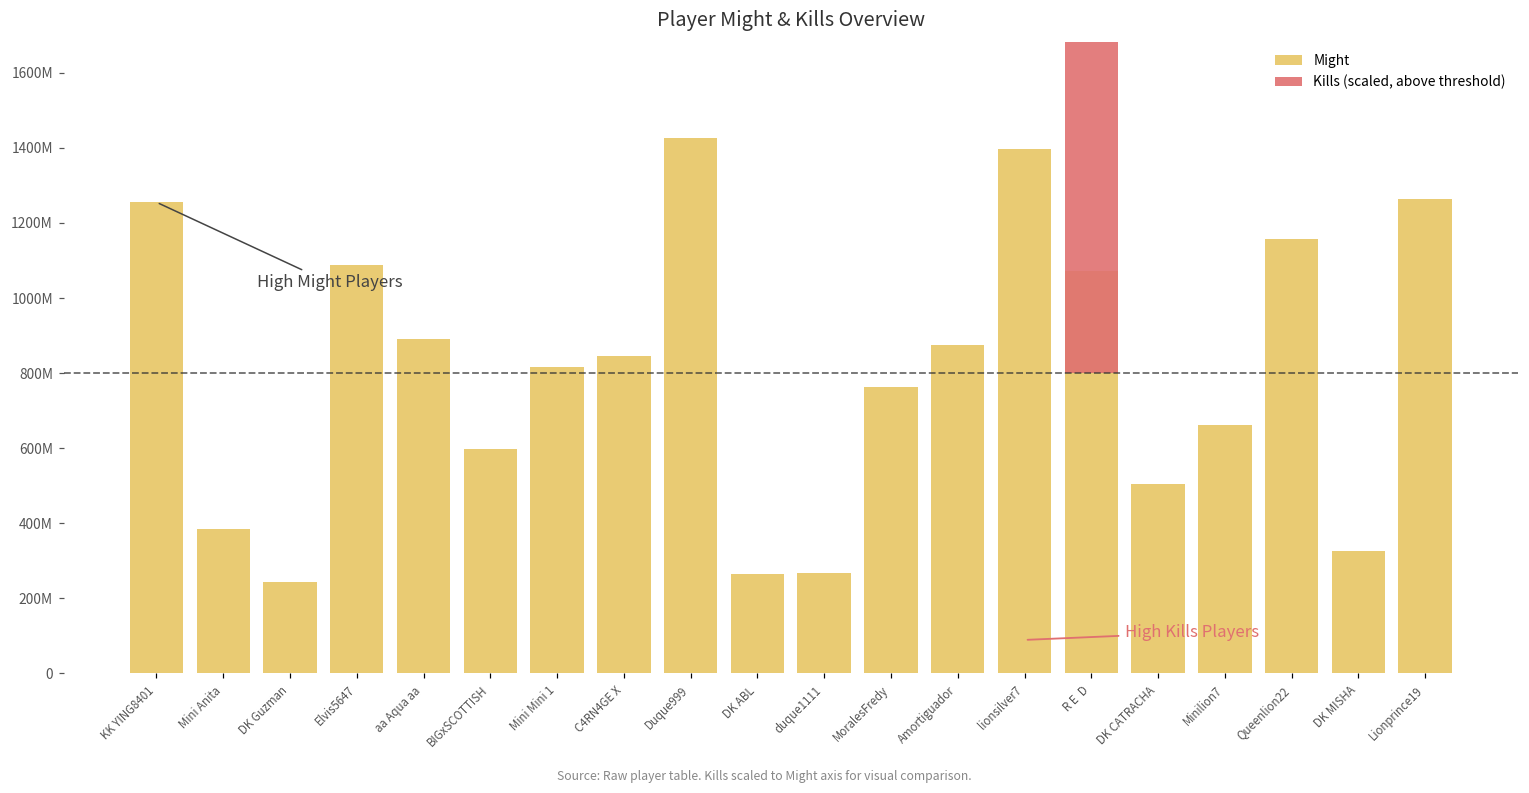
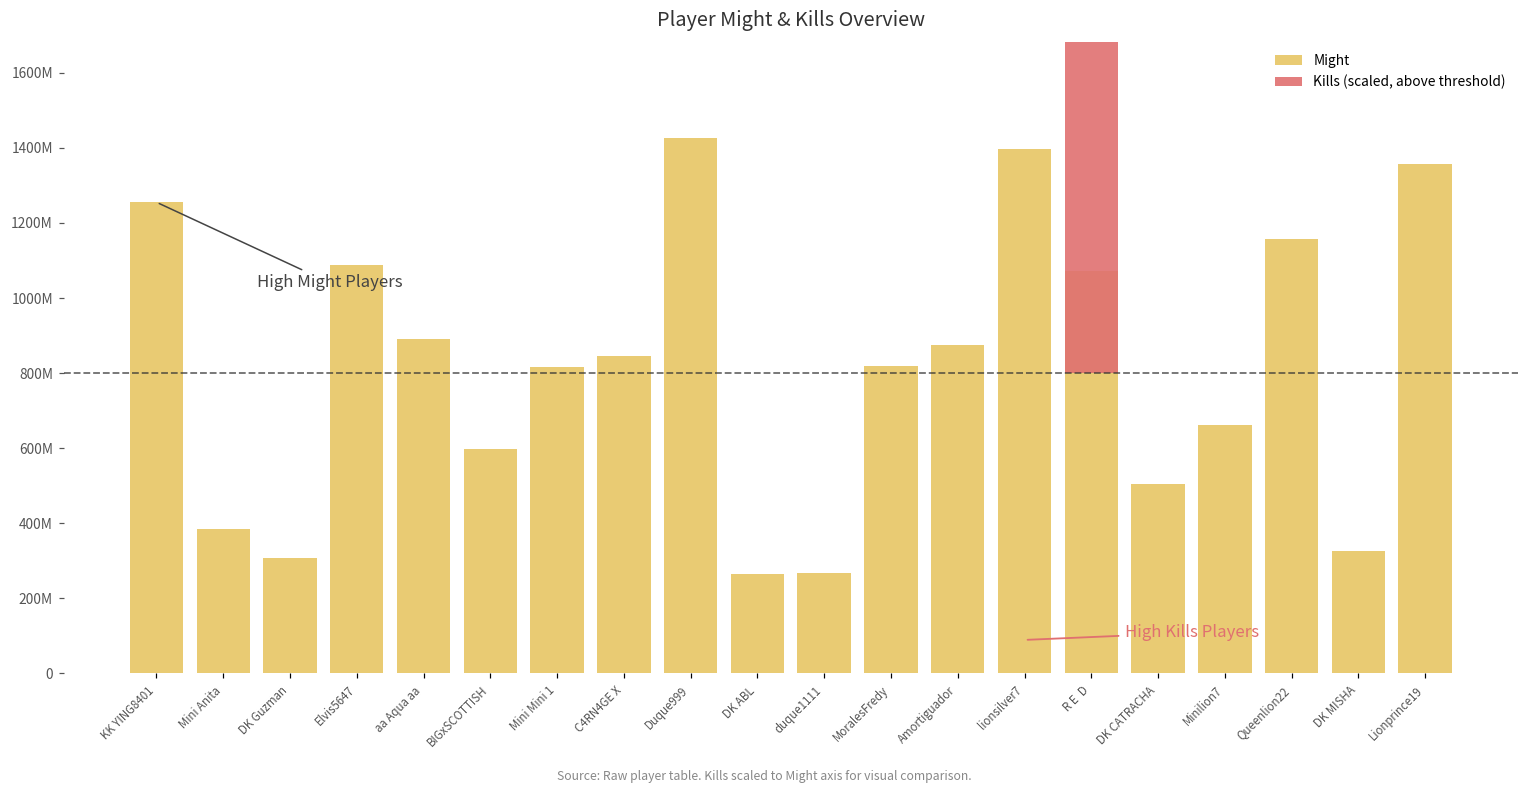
  {
    "Might": {
      "KK YING8401": 1250000000,
      "Mini Anita": 390000000,
-     "DK Guzman": 240000000,
+     "DK Guzman": 310000000,
      "Elvis5647": 1090000000,
      "aa Aqua aa": 890000000,
      "BIGxSCOTTISH": 600000000,
      "Mini Mini 1": 820000000,
      "C4RN4GE X": 850000000,
      "Duque999": 1430000000,
      "DK ABL": 260000000,
      "duque1111": 270000000,
-     "MoralesFredy": 760000000,
+     "MoralesFredy": 820000000,
      "Amortiguador": 880000000,
      "lionsilver7": 1400000000,
      "DK CATRACHA": 500000000,
      "Minilion7": 660000000,
      "Queenlion22": 1160000000,
      "DK MISHA": 330000000,
-     "Lionprince19": 1260000000
+     "Lionprince19": 1360000000
    },
    "Kills (scaled, above threshold)": {
      "KK YING8401": 0,
      "Mini Anita": 0,
      "DK ABL": 0,
      "DK MISHA": 0
    }
  }
